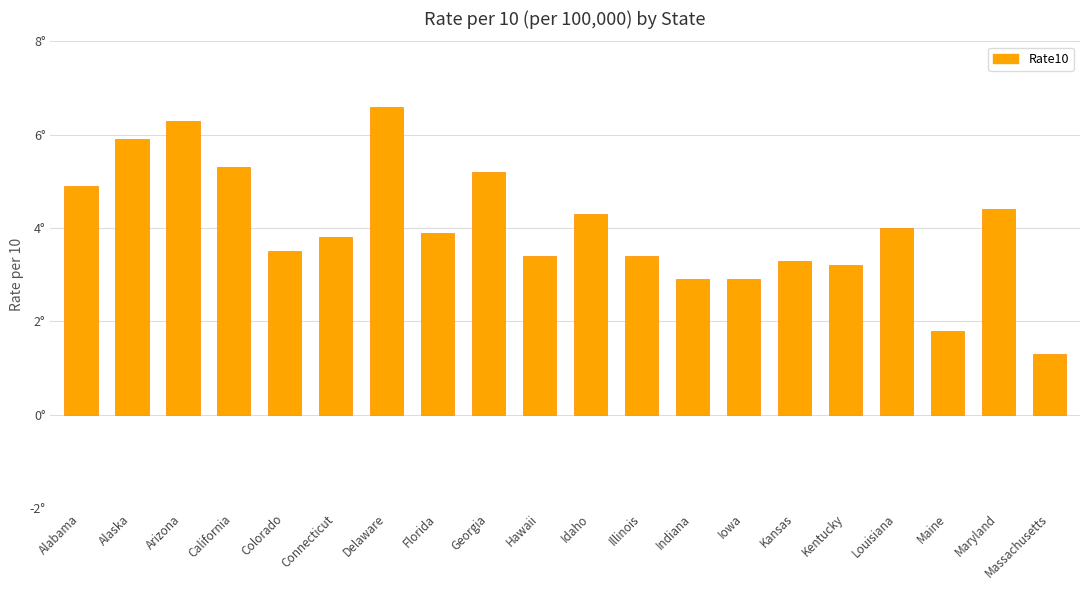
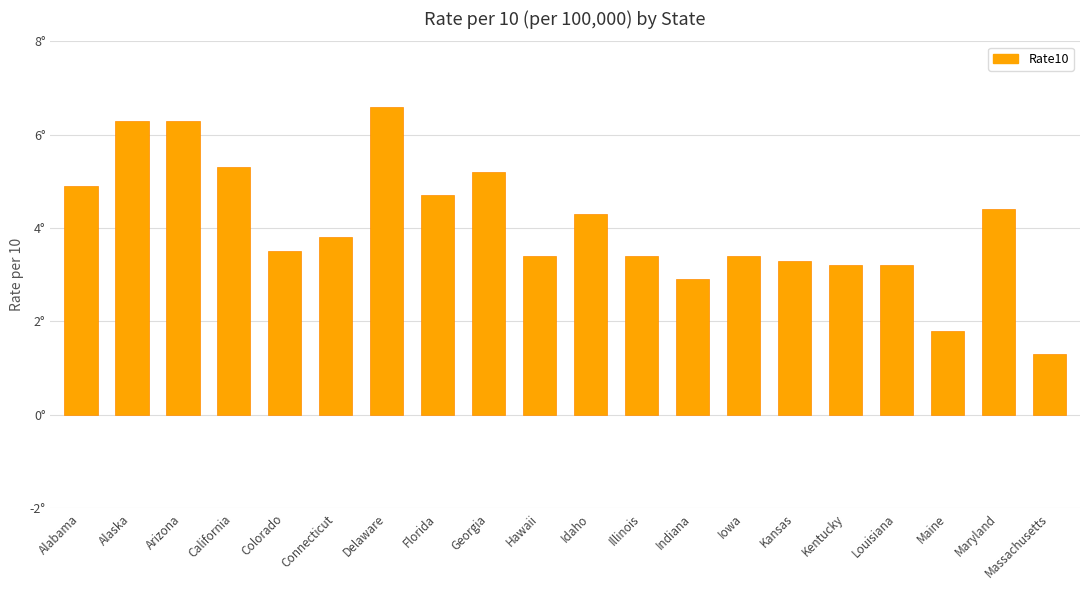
  {
    "Alabama": "4.9°",
-   "Alaska": "5.9°",
+   "Alaska": "6.3°",
    "Arizona": "6.3°",
    "California": "5.3°",
    "Colorado": "3.5°",
    "Connecticut": "3.8°",
    "Delaware": "6.6°",
-   "Florida": "3.9°",
+   "Florida": "4.7°",
    "Georgia": "5.2°",
    "Hawaii": "3.4°",
    "Idaho": "4.3°",
    "Illinois": "3.4°",
    "Indiana": "2.9°",
-   "Iowa": "2.9°",
+   "Iowa": "3.4°",
    "Kansas": "3.3°",
    "Kentucky": "3.2°",
-   "Louisiana": "4.0°",
+   "Louisiana": "3.2°",
    "Maine": "1.8°",
    "Maryland": "4.4°",
    "Massachusetts": "1.3°"
  }
